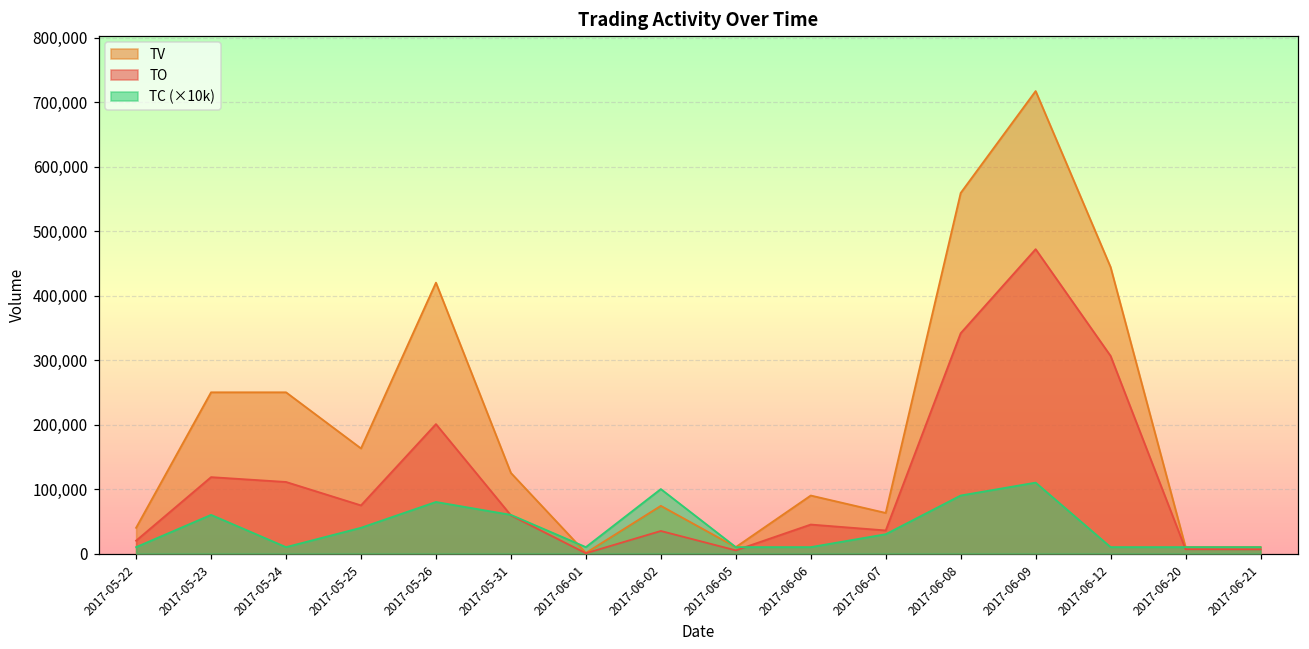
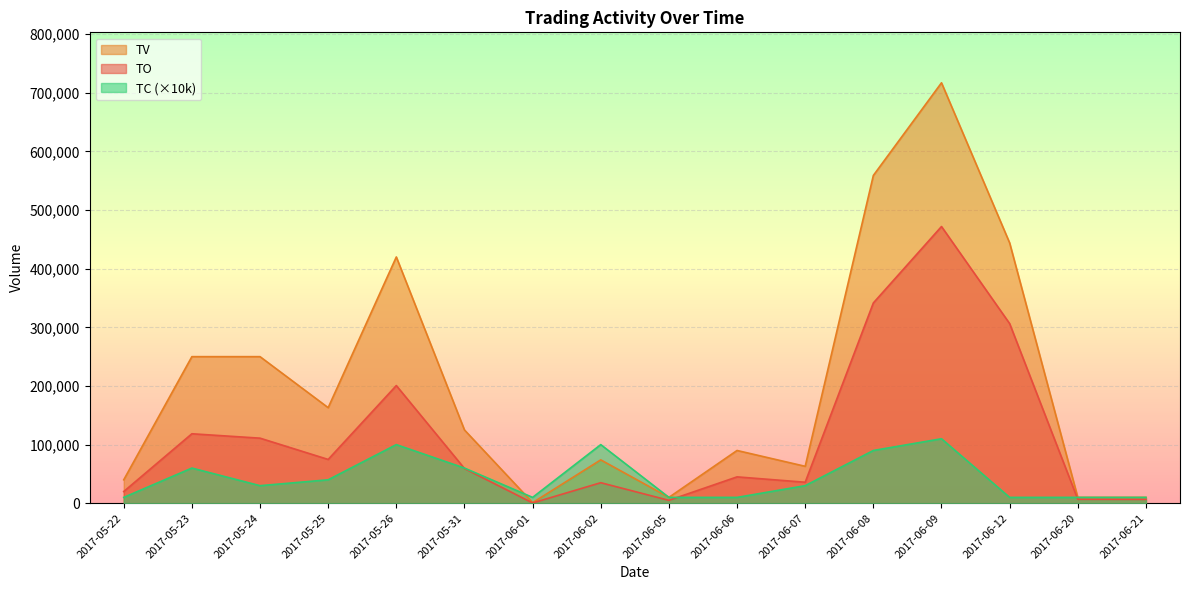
  {
    "TC (×10k)": {
      "2017-05-22": "10,000",
      "2017-05-23": "60,000",
-     "2017-05-24": "10,000",
+     "2017-05-24": "30,000",
      "2017-05-25": "40,000",
-     "2017-05-26": "80,000",
+     "2017-05-26": "100,000",
      "2017-06-01": "10,000",
      "2017-06-02": "100,000",
      "2017-06-06": "10,000",
      "2017-06-07": "30,000",
      "2017-06-08": "90,000",
      "2017-06-09": "110,000",
      "2017-06-12": "10,000"
    }
  }
